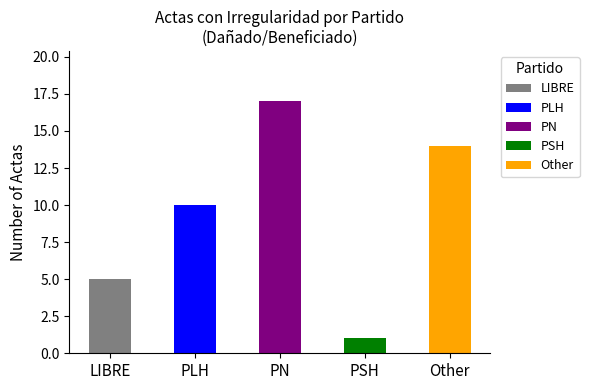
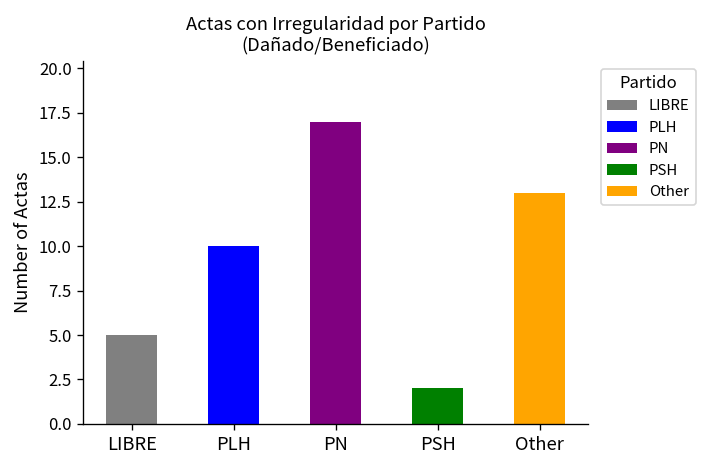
  {
    "LIBRE": 5,
    "PLH": 10,
    "PN": 17,
-   "PSH": 1,
-   "Other": 14
+   "PSH": 2,
+   "Other": 13
  }
